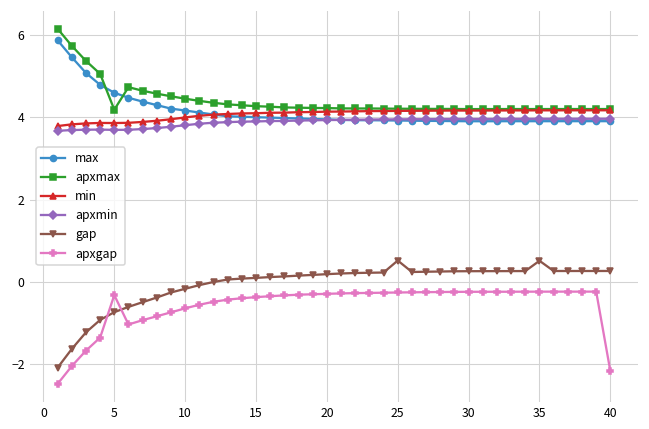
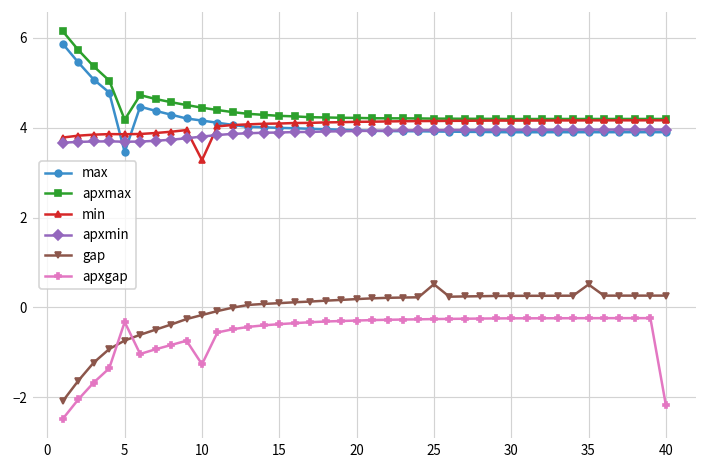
  {
    "max": {
-     "5": 4.6,
+     "5": 3.5,
      "10": 4.2,
      "15": 4.0
    },
    "apxmax": {
      "5": 4.2,
      "10": 4.4,
      "15": 4.3,
      "20": 4.2
    },
    "min": {
      "5": 3.9,
-     "10": 4.0,
+     "10": 3.3,
      "15": 4.1,
      "20": 4.1
    },
    "apxmin": {
      "5": 3.7,
      "10": 3.8,
      "15": 3.9
    },
    "gap": {
      "5": -0.7,
      "10": -0.2,
      "15": 0.1,
      "20": 0.2,
      "25": 0.5,
      "30": 0.3,
      "35": 0.5,
      "40": 0.3
    },
    "apxgap": {
      "5": -0.3,
-     "10": -0.6,
+     "10": -1.3,
      "15": -0.4,
      "20": -0.3,
      "25": -0.3,
      "30": -0.2,
      "35": -0.2,
      "40": -2.2
    }
  }
